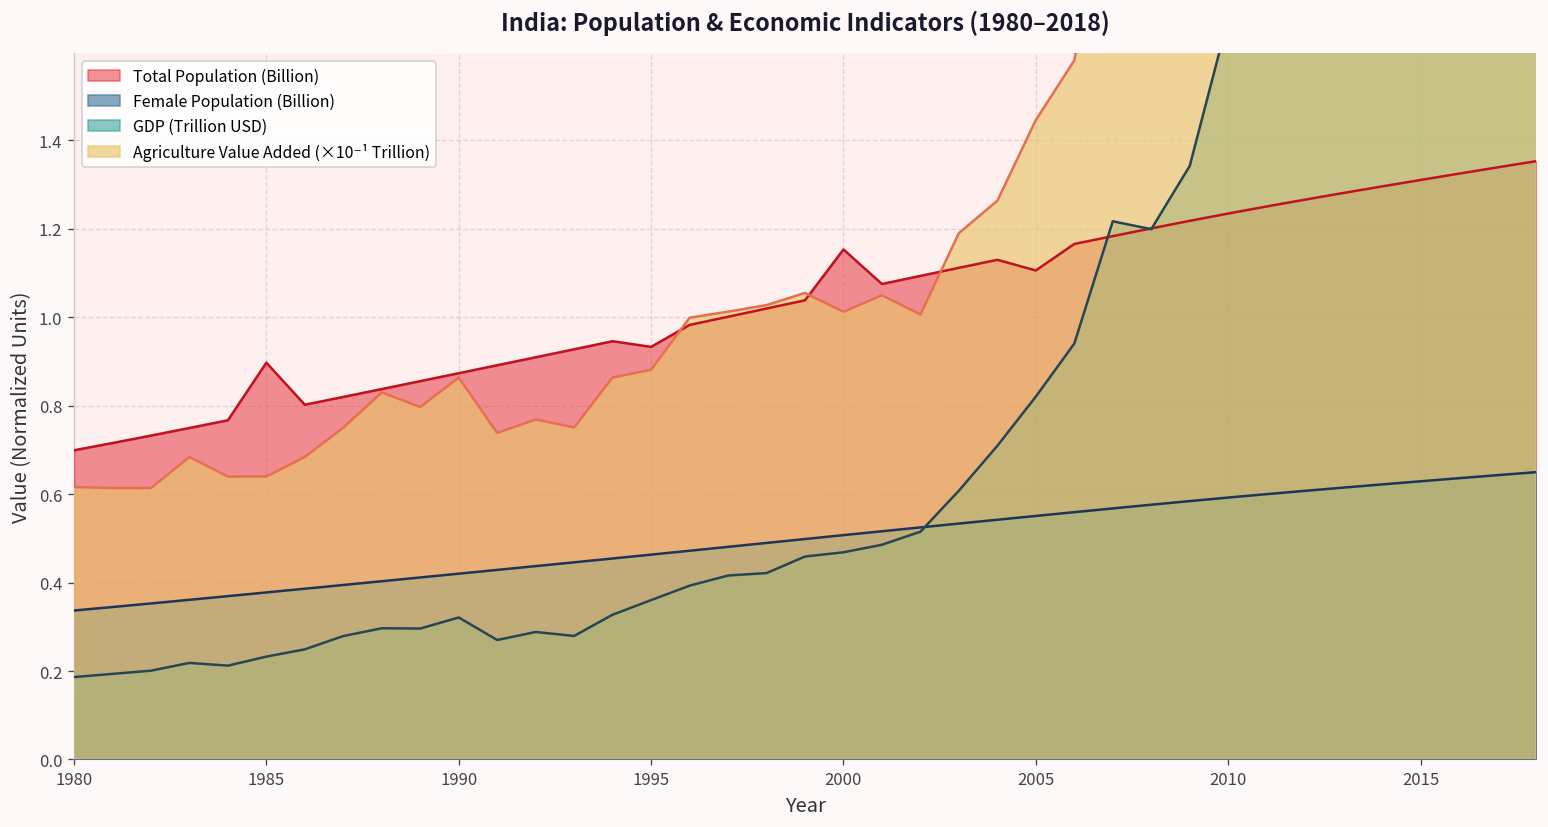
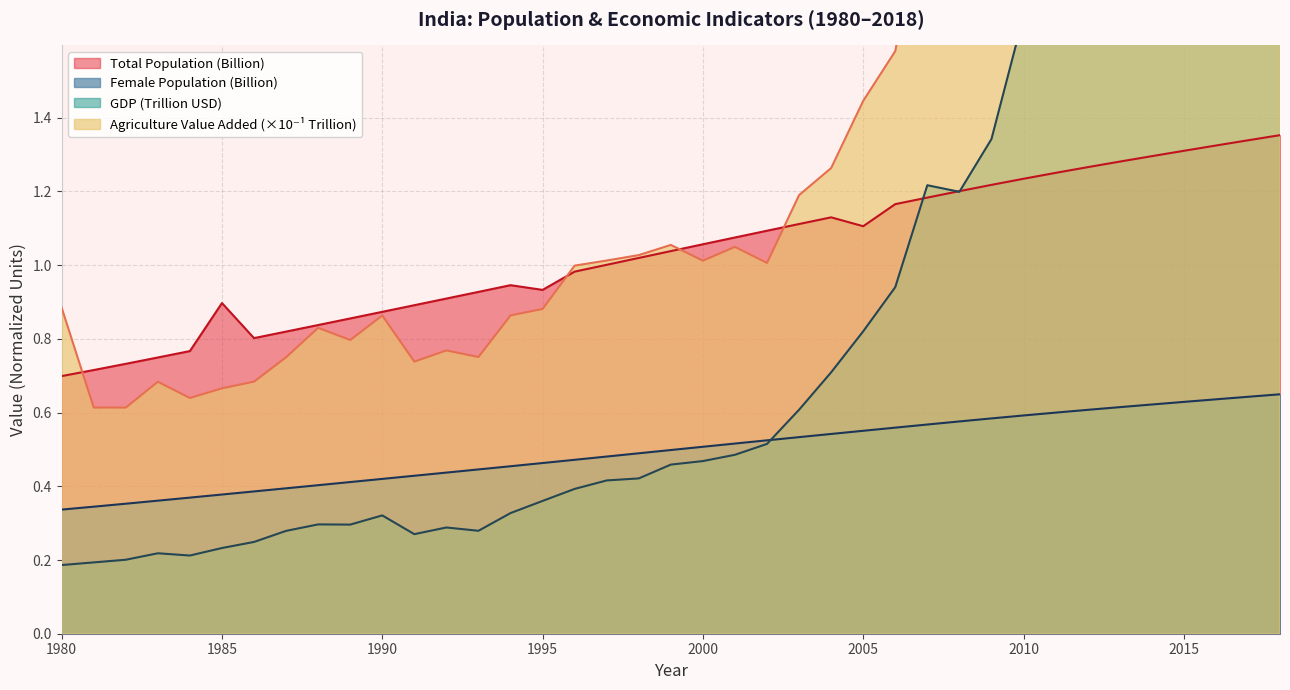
  {
    "Total Population (Billion)": {
      "1980": 0.70,
      "1985": 0.90,
      "1990": 0.87,
      "1995": 0.93,
-     "2000": 1.15,
+     "2000": 1.06,
      "2005": 1.11,
      "2010": 1.23,
      "2015": 1.31
    },
    "Agriculture Value Added (×10⁻¹ Trillion)": {
-     "1980": 0.62,
-     "1985": 0.64,
+     "1980": 0.88,
+     "1985": 0.67,
      "1990": 0.86,
      "1995": 0.88,
      "2000": 1.01,
      "2005": 1.45
    }
  }
